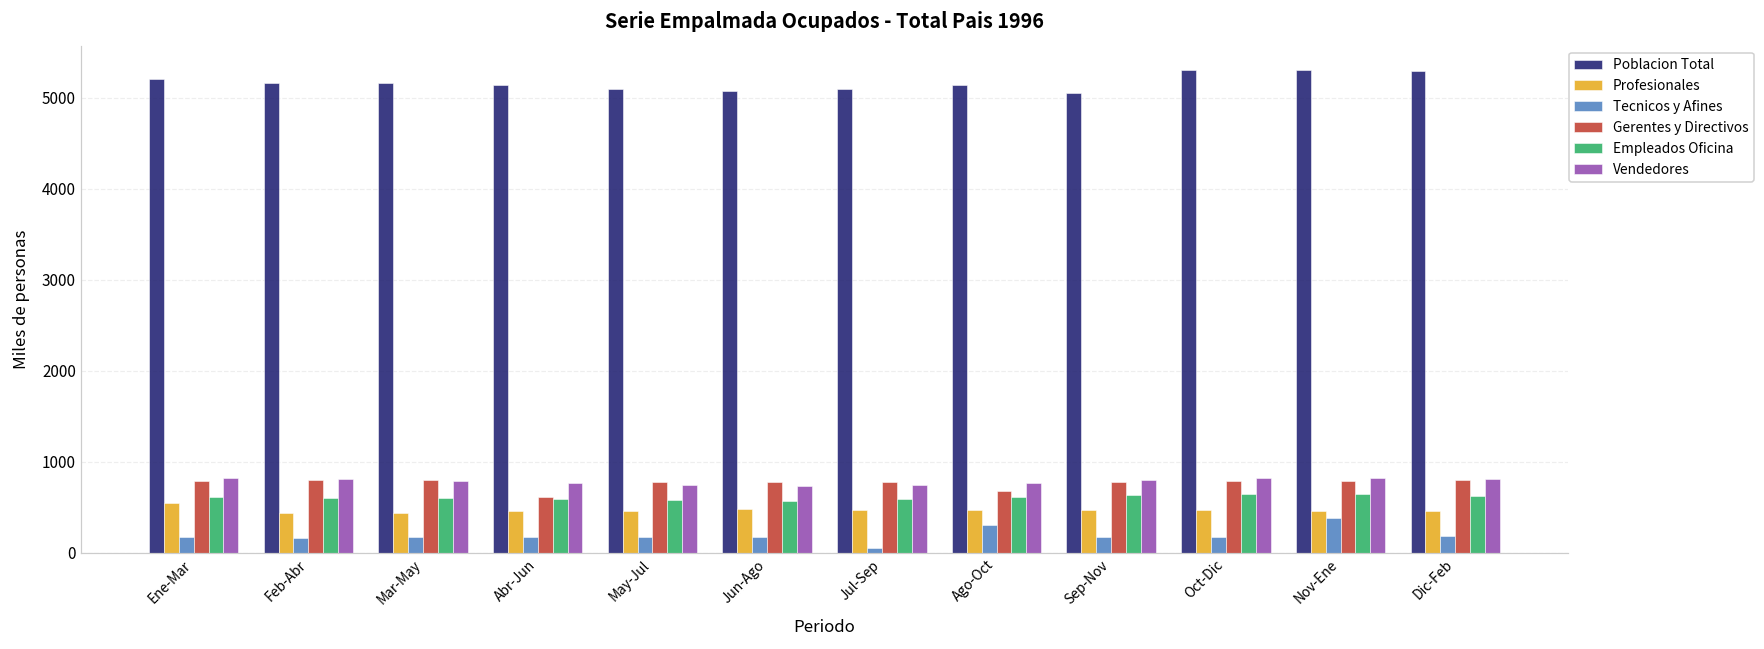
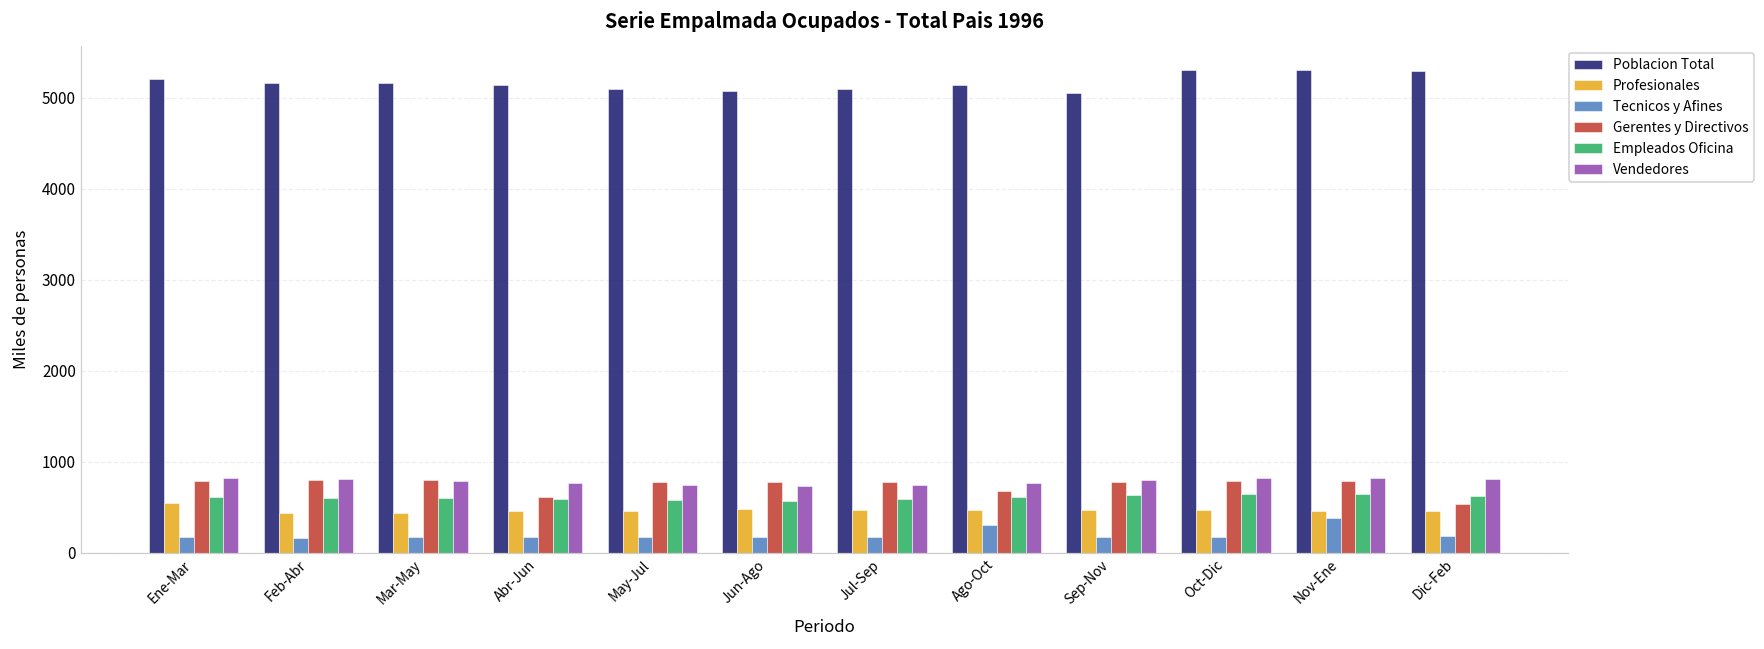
  {
    "Poblacion Total": {
      "Ene-Mar": 5200,
      "Feb-Abr": 5200,
      "Mar-May": 5200,
      "Abr-Jun": 5100,
      "May-Jul": 5100,
      "Jun-Ago": 5100,
      "Jul-Sep": 5100,
      "Ago-Oct": 5100,
      "Sep-Nov": 5100,
      "Oct-Dic": 5300,
      "Nov-Ene": 5300,
      "Dic-Feb": 5300
    },
    "Profesionales": {
      "Ene-Mar": 600,
      "Feb-Abr": 400,
      "Mar-May": 400,
      "Abr-Jun": 500,
      "May-Jul": 500,
      "Jun-Ago": 500,
      "Jul-Sep": 500,
      "Ago-Oct": 500,
      "Sep-Nov": 500,
      "Oct-Dic": 500,
      "Nov-Ene": 500,
      "Dic-Feb": 500
    },
    "Tecnicos y Afines": {
      "Ene-Mar": 200,
      "Feb-Abr": 200,
      "Mar-May": 200,
      "Abr-Jun": 200,
      "May-Jul": 200,
      "Jun-Ago": 200,
-     "Jul-Sep": 100,
+     "Jul-Sep": 200,
      "Ago-Oct": 300,
      "Sep-Nov": 200,
      "Oct-Dic": 200,
      "Nov-Ene": 400,
      "Dic-Feb": 200
    },
    "Gerentes y Directivos": {
      "Ene-Mar": 800,
      "Feb-Abr": 800,
      "Mar-May": 800,
      "Abr-Jun": 600,
      "May-Jul": 800,
      "Jun-Ago": 800,
      "Jul-Sep": 800,
      "Ago-Oct": 700,
      "Sep-Nov": 800,
      "Oct-Dic": 800,
      "Nov-Ene": 800,
-     "Dic-Feb": 800
+     "Dic-Feb": 500
    },
    "Empleados Oficina": {
      "Ene-Mar": 600,
      "Feb-Abr": 600,
      "Mar-May": 600,
      "Abr-Jun": 600,
      "May-Jul": 600,
      "Jun-Ago": 600,
      "Jul-Sep": 600,
      "Ago-Oct": 600,
      "Sep-Nov": 600,
      "Oct-Dic": 600,
      "Nov-Ene": 600,
      "Dic-Feb": 600
    },
    "Vendedores": {
      "Ene-Mar": 800,
      "Feb-Abr": 800,
      "Mar-May": 800,
      "Abr-Jun": 800,
      "May-Jul": 700,
      "Jun-Ago": 700,
      "Jul-Sep": 700,
      "Ago-Oct": 800,
      "Sep-Nov": 800,
      "Oct-Dic": 800,
      "Nov-Ene": 800,
      "Dic-Feb": 800
    }
  }
